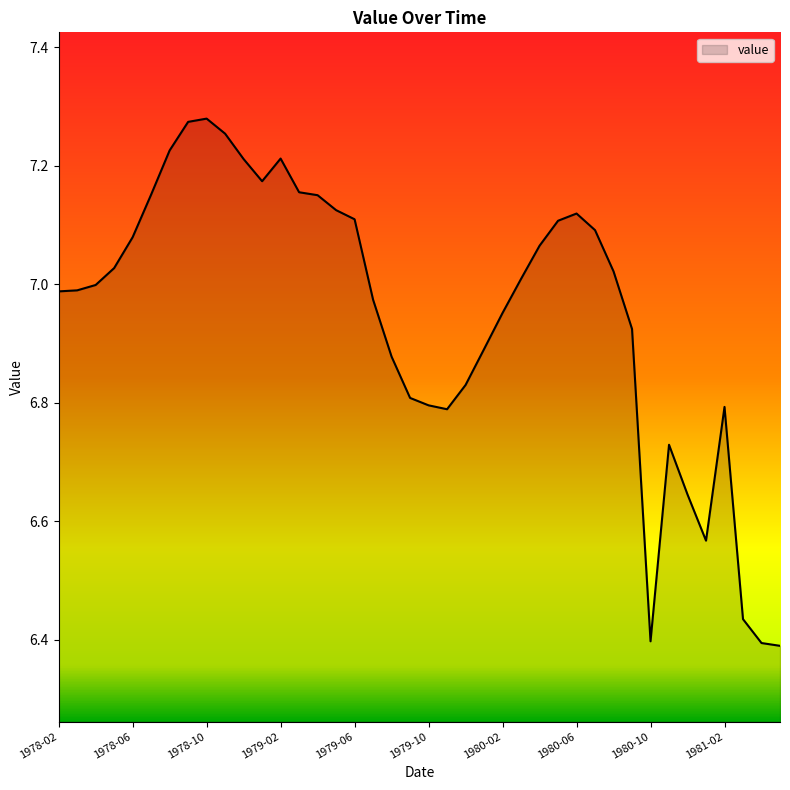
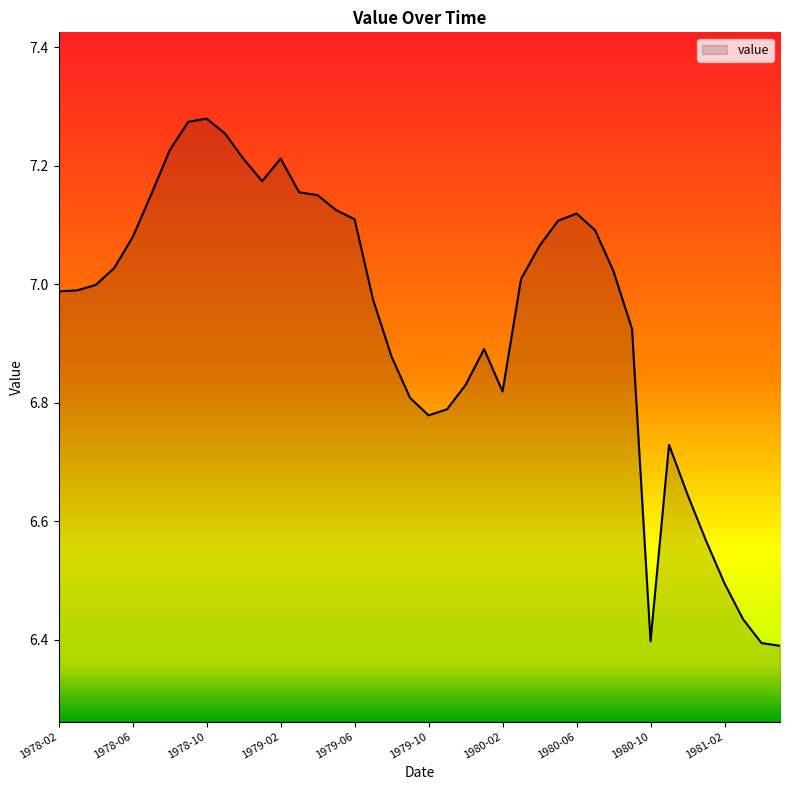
  {
    "1978-02": 6.99,
    "1978-06": 7.08,
    "1978-10": 7.28,
    "1979-02": 7.21,
    "1979-06": 7.11,
-   "1979-10": 6.80,
-   "1980-02": 6.95,
+   "1979-10": 6.78,
+   "1980-02": 6.82,
    "1980-06": 7.12,
    "1980-10": 6.40,
-   "1981-02": 6.79
+   "1981-02": 6.50
  }
